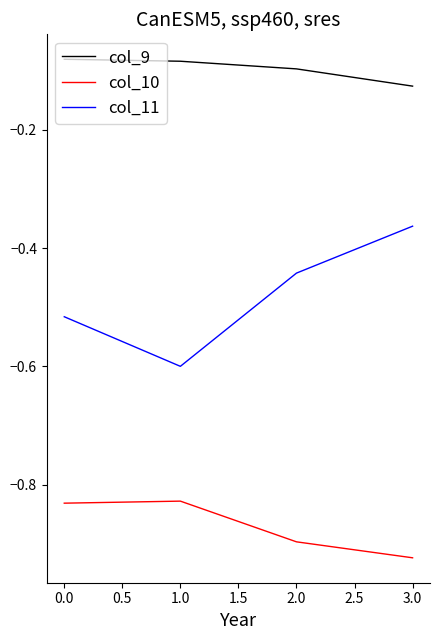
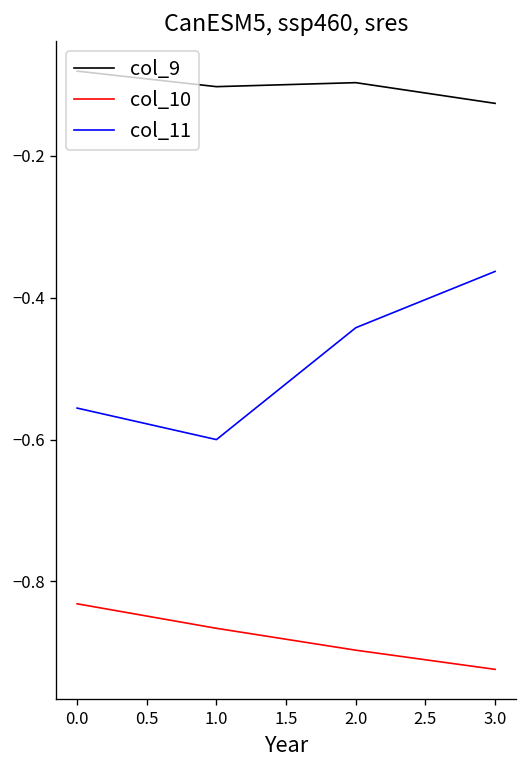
  {
    "col_9": {
-     "1.0": -0.08,
+     "1.0": -0.10,
      "2.0": -0.10,
      "3.0": -0.13
    },
    "col_10": {
      "0.0": -0.83,
-     "1.0": -0.83,
+     "1.0": -0.87,
      "2.0": -0.90,
      "3.0": -0.92
    },
    "col_11": {
-     "0.0": -0.52,
+     "0.0": -0.56,
      "1.0": -0.60,
      "2.0": -0.44,
      "3.0": -0.36
    }
  }
